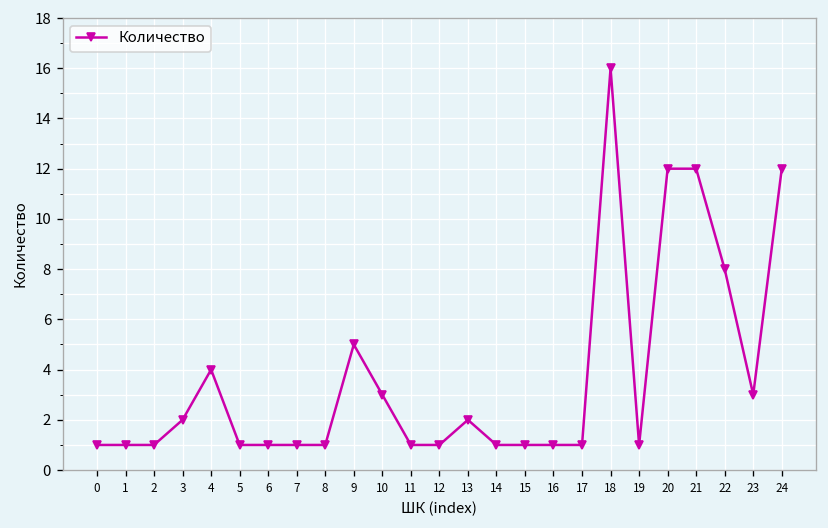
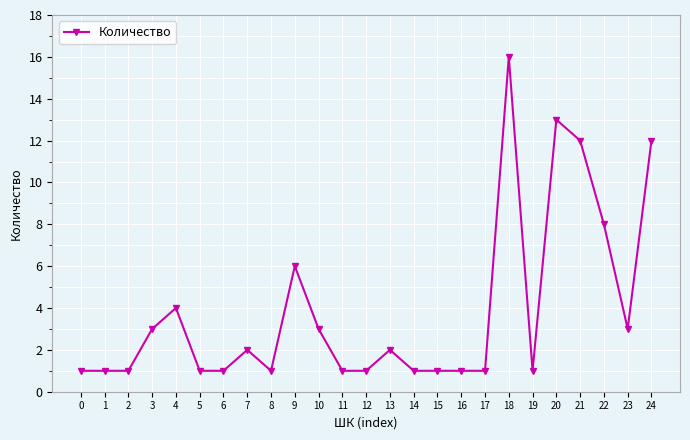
  {
    "0": 1,
    "1": 1,
    "2": 1,
-   "3": 2,
+   "3": 3,
    "4": 4,
    "5": 1,
    "6": 1,
-   "7": 1,
+   "7": 2,
    "8": 1,
-   "9": 5,
+   "9": 6,
    "10": 3,
    "11": 1,
    "12": 1,
    "13": 2,
    "14": 1,
    "15": 1,
    "16": 1,
    "17": 1,
    "18": 16,
    "19": 1,
-   "20": 12,
+   "20": 13,
    "21": 12,
    "22": 8,
    "23": 3,
    "24": 12
  }
